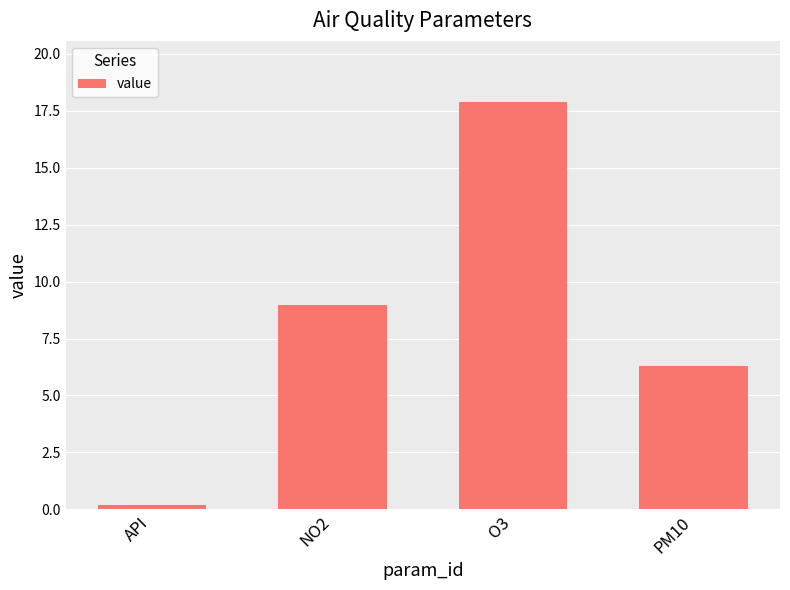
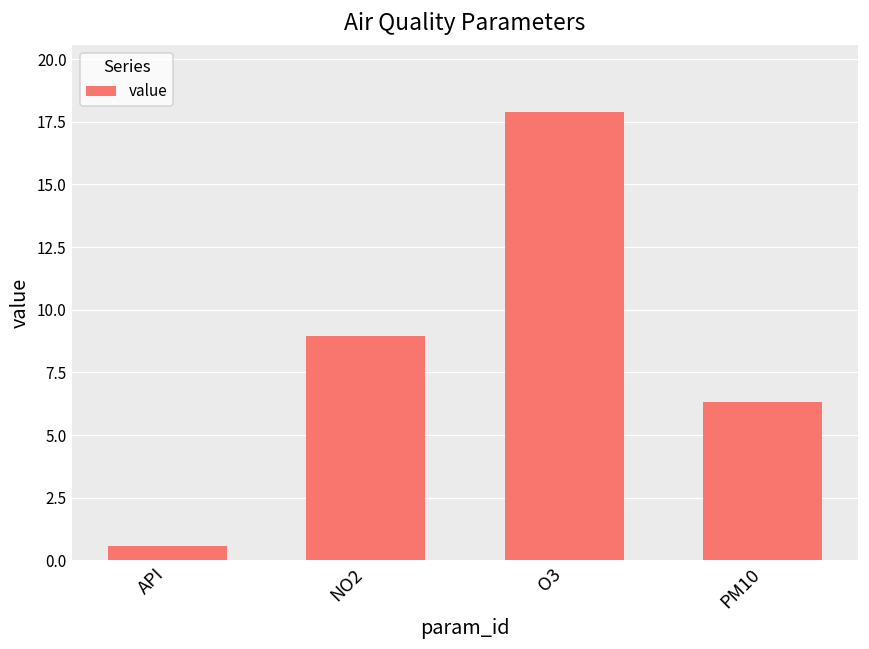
  {
-   "API": 0.2,
+   "API": 0.6,
    "NO2": 9.0,
    "O3": 17.9,
    "PM10": 6.3
  }
